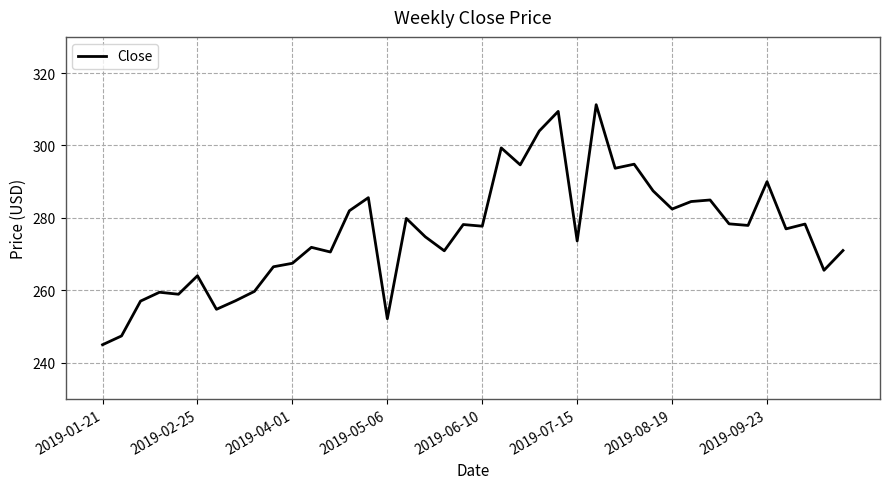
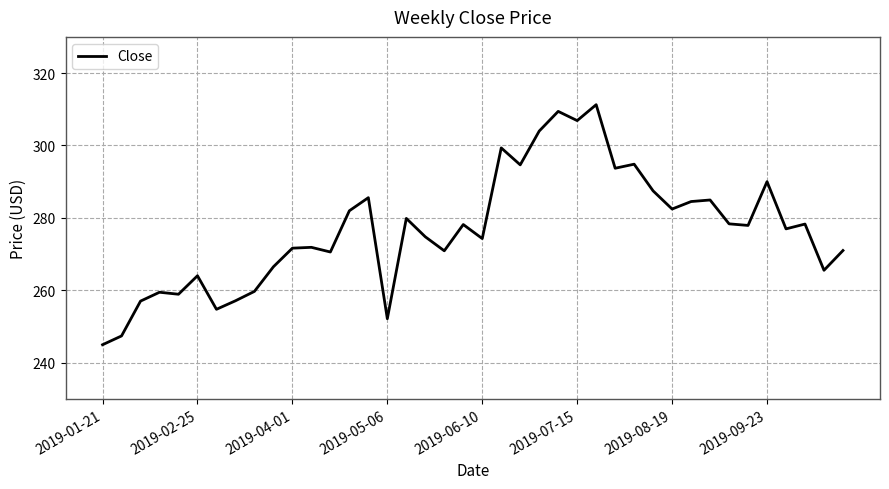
  {
    "2019-01-21": 245,
    "2019-02-25": 264,
-   "2019-04-01": 267,
+   "2019-04-01": 272,
    "2019-05-06": 252,
-   "2019-06-10": 278,
-   "2019-07-15": 274,
+   "2019-06-10": 274,
+   "2019-07-15": 307,
    "2019-08-19": 282,
    "2019-09-23": 290
  }
